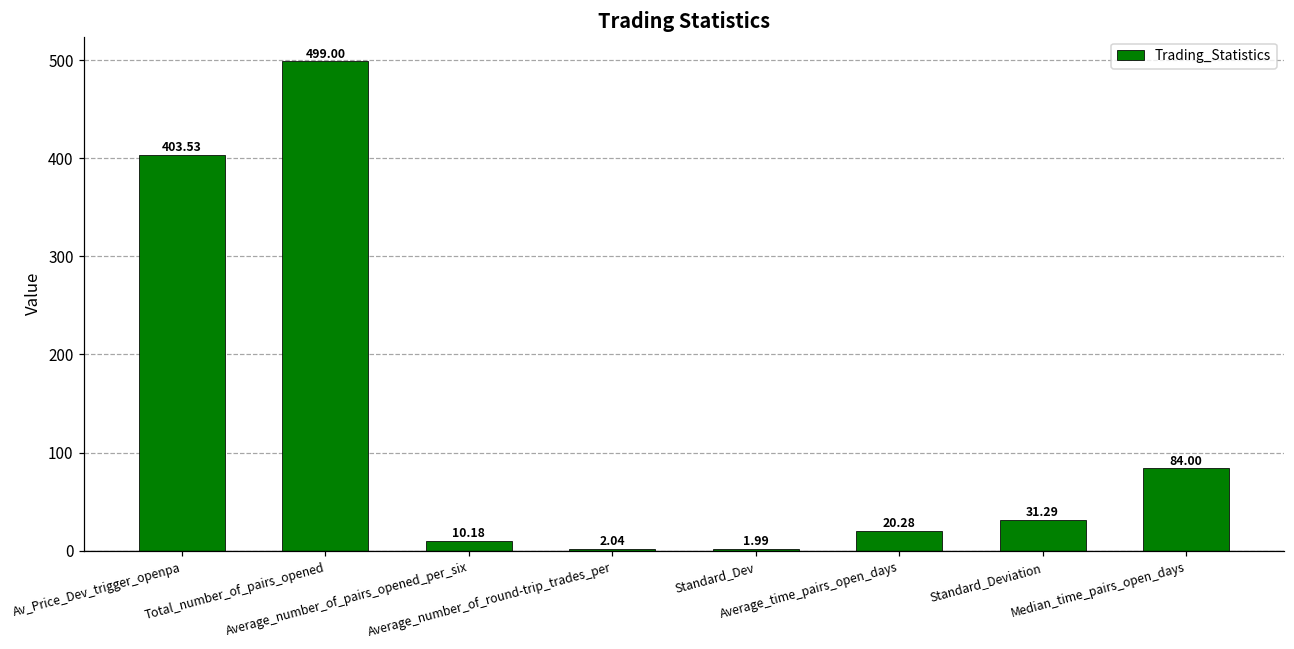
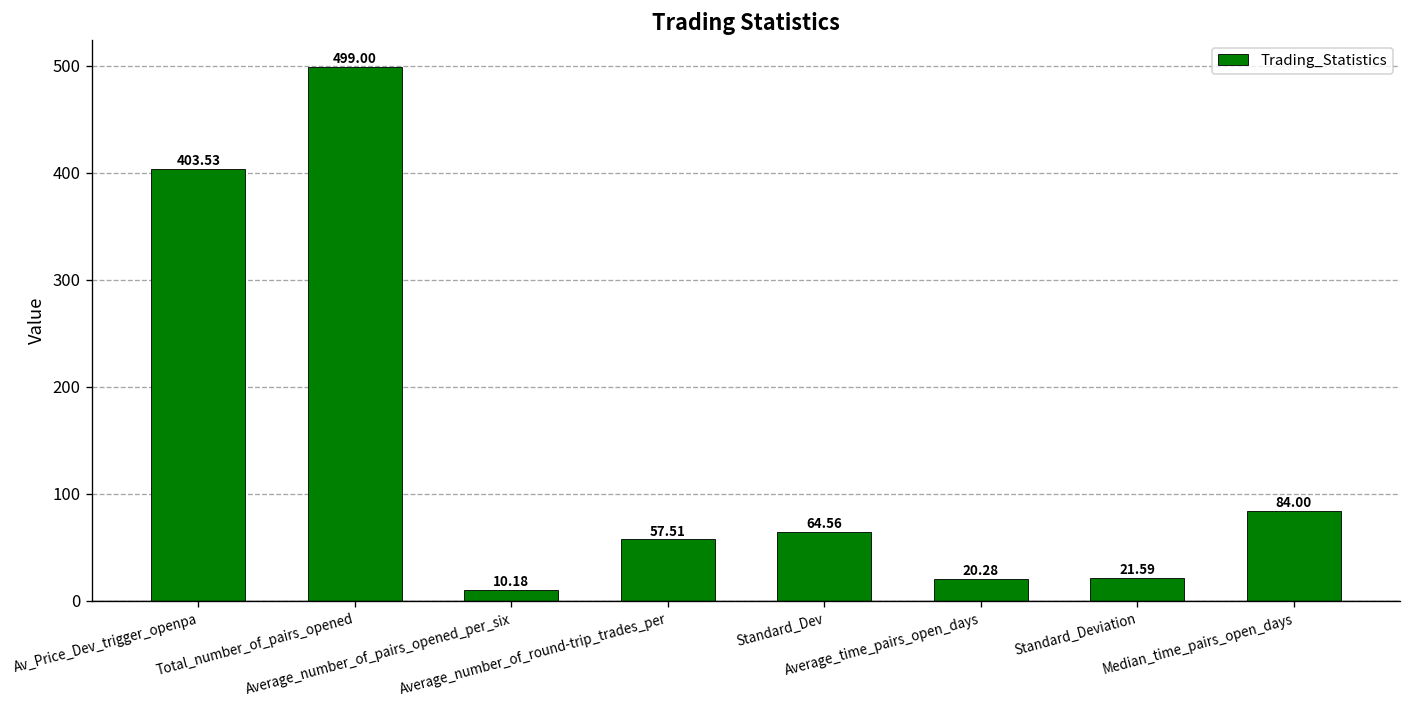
  {
    "Av_Price_Dev_trigger_openpa": 403.53,
    "Total_number_of_pairs_opened": 499.00,
    "Average_number_of_pairs_opened_per_six": 10.18,
-   "Average_number_of_round-trip_trades_per": 2.04,
-   "Standard_Dev": 1.99,
+   "Average_number_of_round-trip_trades_per": 57.51,
+   "Standard_Dev": 64.56,
    "Average_time_pairs_open_days": 20.28,
-   "Standard_Deviation": 31.29,
+   "Standard_Deviation": 21.59,
    "Median_time_pairs_open_days": 84.00
  }
